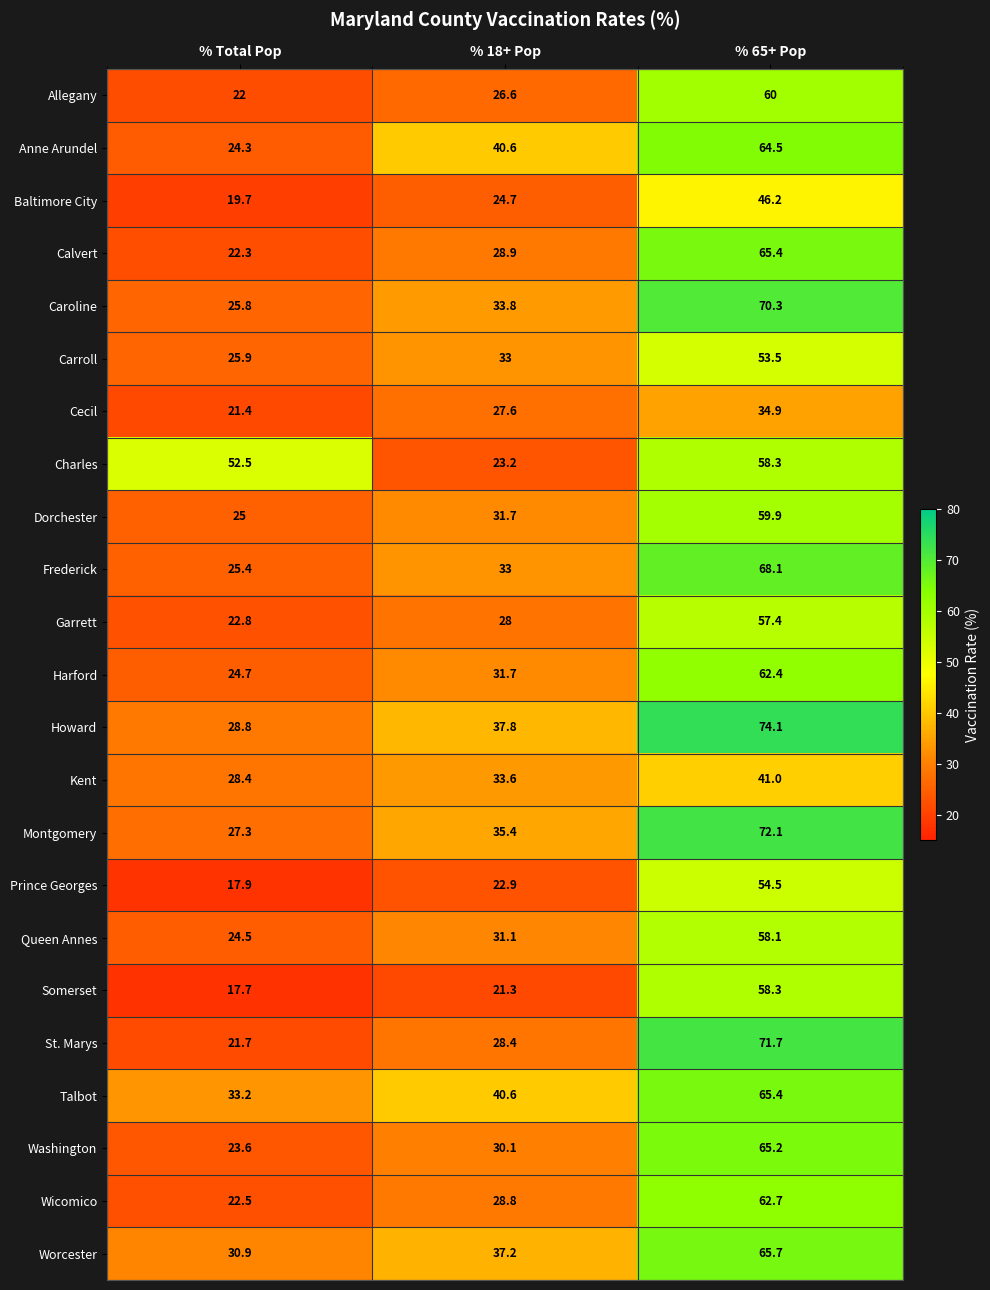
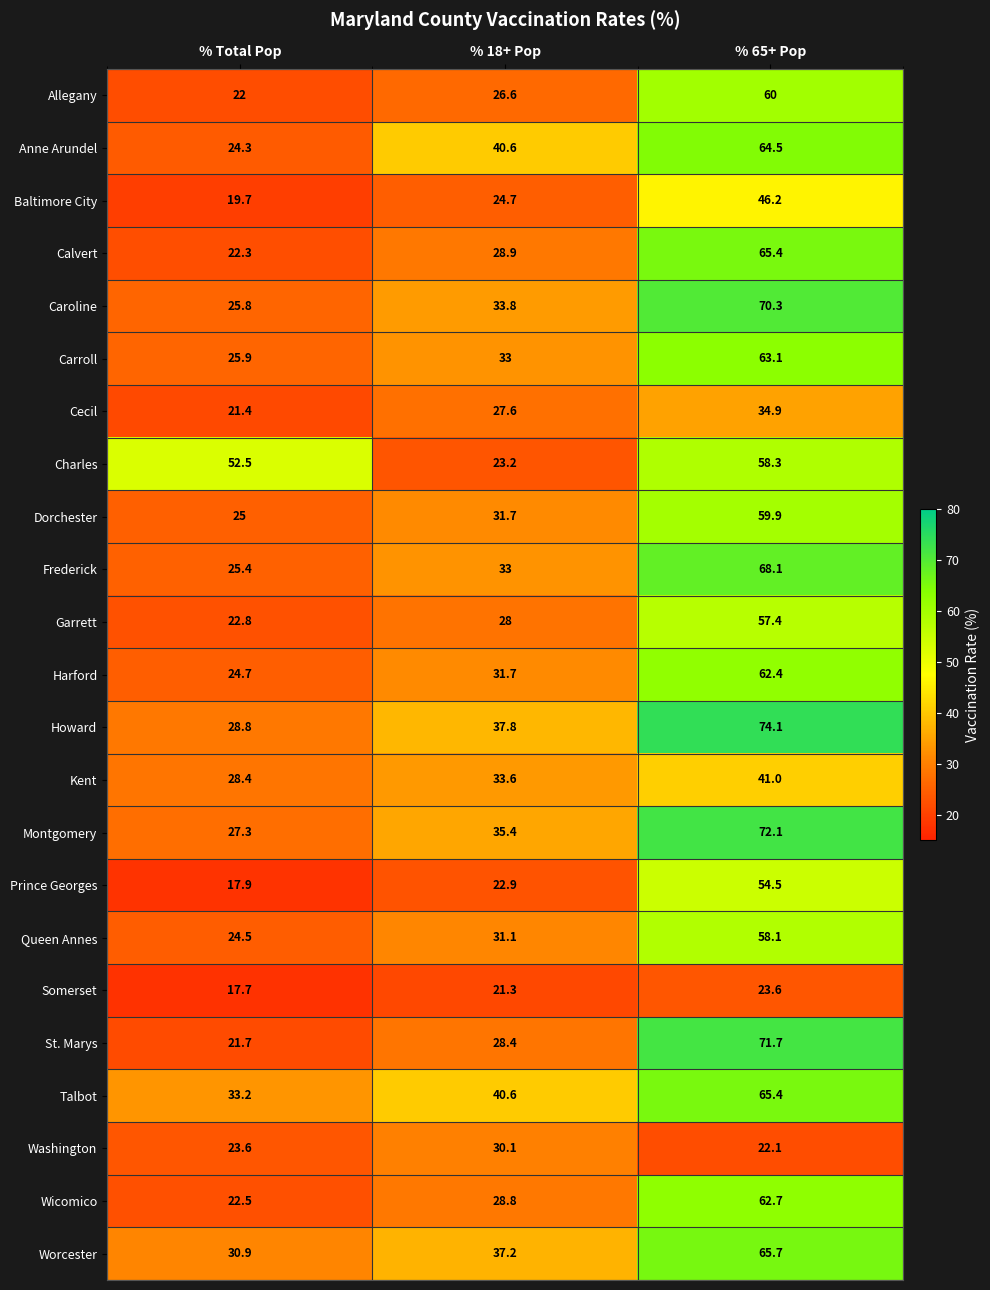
  {
    "Allegany": {
      "% Total Pop": 22,
      "% 18+ Pop": 26.6,
      "% 65+ Pop": 60
    },
    "Anne Arundel": {
      "% Total Pop": 24.3,
      "% 18+ Pop": 40.6,
      "% 65+ Pop": 64.5
    },
    "Baltimore City": {
      "% Total Pop": 19.7,
      "% 18+ Pop": 24.7,
      "% 65+ Pop": 46.2
    },
    "Calvert": {
      "% Total Pop": 22.3,
      "% 18+ Pop": 28.9,
      "% 65+ Pop": 65.4
    },
    "Caroline": {
      "% Total Pop": 25.8,
      "% 18+ Pop": 33.8,
      "% 65+ Pop": 70.3
    },
    "Carroll": {
      "% Total Pop": 25.9,
      "% 18+ Pop": 33,
-     "% 65+ Pop": 53.5
+     "% 65+ Pop": 63.1
    },
    "Cecil": {
      "% Total Pop": 21.4,
      "% 18+ Pop": 27.6,
      "% 65+ Pop": 34.9
    },
    "Charles": {
      "% Total Pop": 52.5,
      "% 18+ Pop": 23.2,
      "% 65+ Pop": 58.3
    },
    "Dorchester": {
      "% Total Pop": 25,
      "% 18+ Pop": 31.7,
      "% 65+ Pop": 59.9
    },
    "Frederick": {
      "% Total Pop": 25.4,
      "% 18+ Pop": 33,
      "% 65+ Pop": 68.1
    },
    "Garrett": {
      "% Total Pop": 22.8,
      "% 18+ Pop": 28,
      "% 65+ Pop": 57.4
    },
    "Harford": {
      "% Total Pop": 24.7,
      "% 18+ Pop": 31.7,
      "% 65+ Pop": 62.4
    },
    "Howard": {
      "% Total Pop": 28.8,
      "% 18+ Pop": 37.8,
      "% 65+ Pop": 74.1
    },
    "Kent": {
      "% Total Pop": 28.4,
      "% 18+ Pop": 33.6,
      "% 65+ Pop": 41.0
    },
    "Montgomery": {
      "% Total Pop": 27.3,
      "% 18+ Pop": 35.4,
      "% 65+ Pop": 72.1
    },
    "Prince Georges": {
      "% Total Pop": 17.9,
      "% 18+ Pop": 22.9,
      "% 65+ Pop": 54.5
    },
    "Queen Annes": {
      "% Total Pop": 24.5,
      "% 18+ Pop": 31.1,
      "% 65+ Pop": 58.1
    },
    "Somerset": {
      "% Total Pop": 17.7,
      "% 18+ Pop": 21.3,
-     "% 65+ Pop": 58.3
+     "% 65+ Pop": 23.6
    },
    "St. Marys": {
      "% Total Pop": 21.7,
      "% 18+ Pop": 28.4,
      "% 65+ Pop": 71.7
    },
    "Talbot": {
      "% Total Pop": 33.2,
      "% 18+ Pop": 40.6,
      "% 65+ Pop": 65.4
    },
    "Washington": {
      "% Total Pop": 23.6,
      "% 18+ Pop": 30.1,
-     "% 65+ Pop": 65.2
+     "% 65+ Pop": 22.1
    },
    "Wicomico": {
      "% Total Pop": 22.5,
      "% 18+ Pop": 28.8,
      "% 65+ Pop": 62.7
    },
    "Worcester": {
      "% Total Pop": 30.9,
      "% 18+ Pop": 37.2,
      "% 65+ Pop": 65.7
    }
  }
